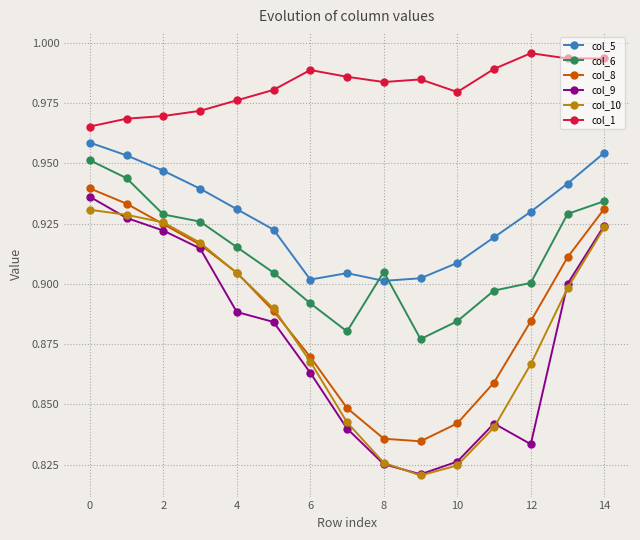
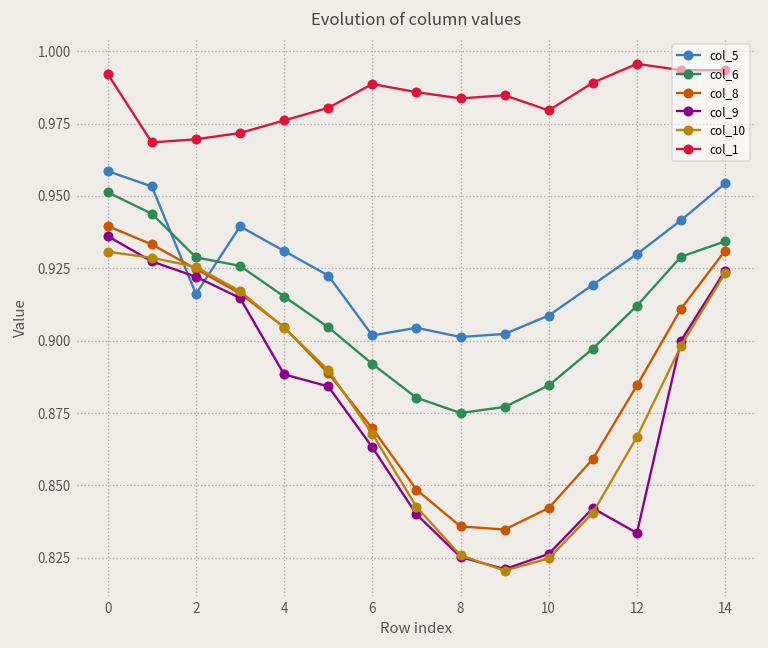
  {
    "col_5": {
      "0": 0.959,
-     "2": 0.947,
+     "2": 0.916,
      "4": 0.931,
      "6": 0.902,
      "8": 0.901,
      "10": 0.909,
      "12": 0.930,
      "14": 0.954
    },
    "col_6": {
      "0": 0.951,
      "2": 0.929,
      "4": 0.915,
      "6": 0.892,
-     "8": 0.905,
+     "8": 0.875,
      "10": 0.885,
-     "12": 0.900,
+     "12": 0.912,
      "14": 0.934
    },
    "col_9": {
      "0": 0.936,
      "2": 0.922,
      "4": 0.888,
      "6": 0.863,
      "10": 0.826,
      "12": 0.834
    },
    "col_1": {
-     "0": 0.965,
+     "0": 0.992,
      "2": 0.970,
      "4": 0.976,
      "6": 0.989,
      "8": 0.984,
      "10": 0.980,
      "12": 0.996
    }
  }
